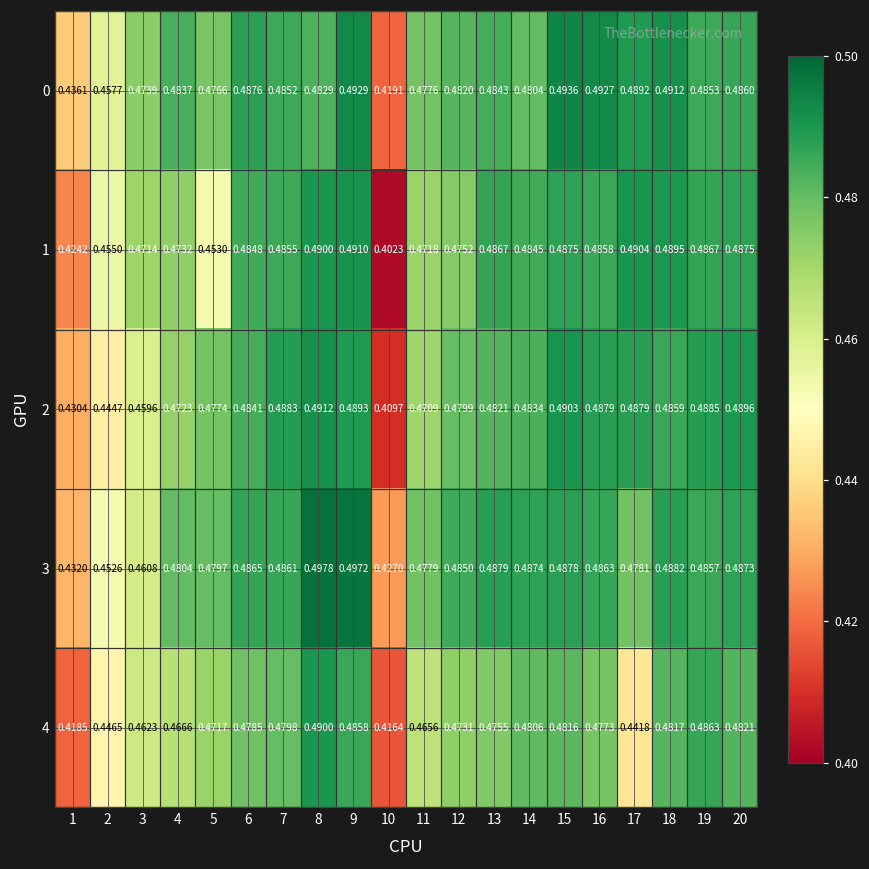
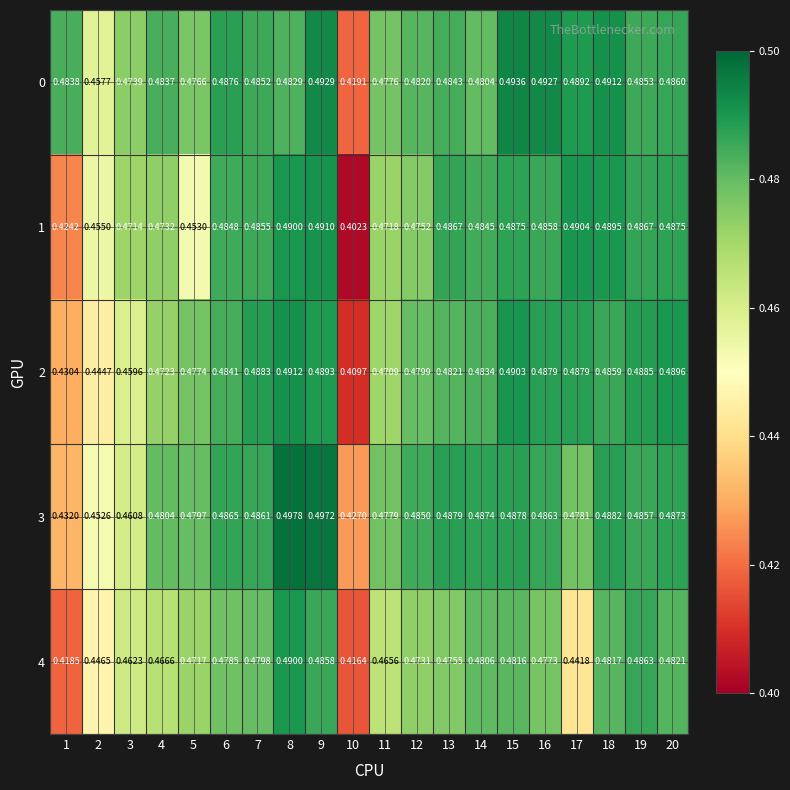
  {
    "0": {
-     "1": 0.4361,
+     "1": 0.4838,
      "2": 0.4577,
      "3": 0.4739,
      "4": 0.4837,
      "5": 0.4766,
      "6": 0.4876,
      "7": 0.4852,
      "8": 0.4829,
      "9": 0.4929,
      "10": 0.4191,
      "11": 0.4776,
      "12": 0.4820,
      "13": 0.4843,
      "14": 0.4804,
      "15": 0.4936,
      "16": 0.4927,
      "17": 0.4892,
      "19": 0.4853,
      "20": 0.4860
    },
    "1": {
      "1": 0.4242,
      "2": 0.4550,
      "3": 0.4714,
      "4": 0.4732,
      "5": 0.4530,
      "6": 0.4848,
      "7": 0.4855,
      "8": 0.4900,
      "9": 0.4910,
      "10": 0.4023,
      "11": 0.4718,
      "12": 0.4752,
      "13": 0.4867,
      "14": 0.4845,
      "15": 0.4875,
      "16": 0.4858,
      "17": 0.4904,
      "18": 0.4895,
      "19": 0.4867,
      "20": 0.4875
    },
    "2": {
      "1": 0.4304,
      "2": 0.4447,
      "3": 0.4596,
      "4": 0.4723,
      "5": 0.4774,
      "6": 0.4841,
      "7": 0.4883,
      "8": 0.4912,
      "9": 0.4893,
      "10": 0.4097,
      "11": 0.4709,
      "12": 0.4799,
      "13": 0.4821,
      "14": 0.4834,
      "15": 0.4903,
      "16": 0.4879,
      "17": 0.4879,
      "18": 0.4859,
      "19": 0.4885,
      "20": 0.4896
    },
    "3": {
      "1": 0.4320,
      "2": 0.4526,
      "3": 0.4608,
      "4": 0.4804,
      "5": 0.4797,
      "6": 0.4865,
      "7": 0.4861,
      "8": 0.4978,
      "9": 0.4972,
      "10": 0.4270,
      "11": 0.4779,
      "12": 0.4850,
      "13": 0.4879,
      "14": 0.4874,
      "15": 0.4878,
      "16": 0.4863,
      "17": 0.4781,
      "18": 0.4882,
      "19": 0.4857,
      "20": 0.4873
    },
    "4": {
      "1": 0.4185,
      "2": 0.4465,
      "3": 0.4623,
      "4": 0.4666,
      "5": 0.4717,
      "6": 0.4785,
      "7": 0.4798,
      "8": 0.4900,
      "9": 0.4858,
      "10": 0.4164,
      "11": 0.4656,
      "12": 0.4731,
      "13": 0.4755,
      "14": 0.4806,
      "15": 0.4816,
      "16": 0.4773,
      "17": 0.4418,
      "18": 0.4817,
      "19": 0.4863,
      "20": 0.4821
    }
  }
